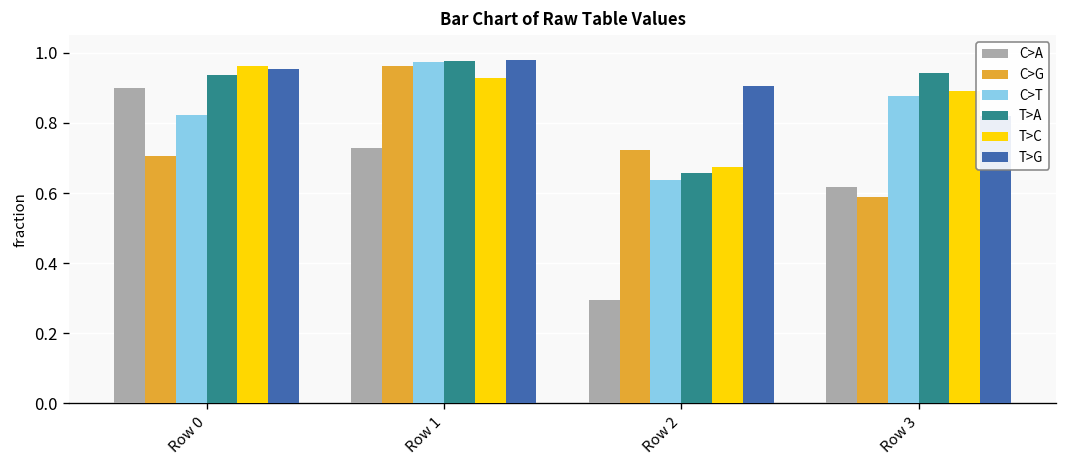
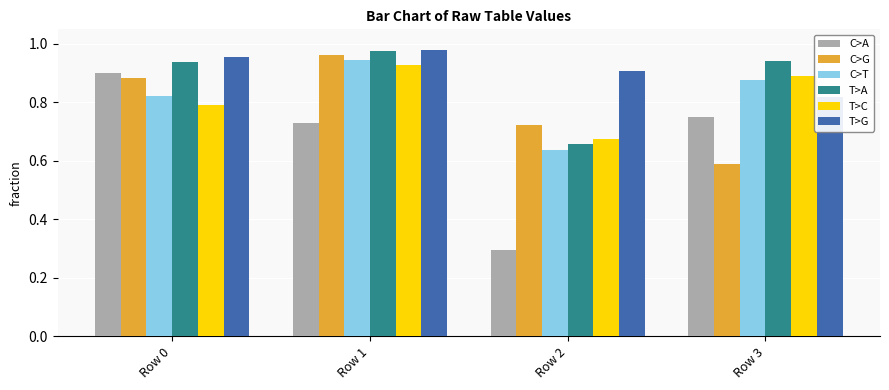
  {
    "C>A": {
      "Row 0": 0.90,
      "Row 1": 0.73,
      "Row 2": 0.30,
-     "Row 3": 0.62
+     "Row 3": 0.75
    },
    "C>G": {
-     "Row 0": 0.71,
+     "Row 0": 0.88,
      "Row 1": 0.96,
      "Row 2": 0.72,
      "Row 3": 0.59
    },
    "C>T": {
      "Row 0": 0.82,
-     "Row 1": 0.97,
+     "Row 1": 0.95,
      "Row 2": 0.64,
      "Row 3": 0.88
    },
    "T>C": {
-     "Row 0": 0.96,
+     "Row 0": 0.79,
      "Row 1": 0.93,
      "Row 2": 0.68,
      "Row 3": 0.89
    }
  }
